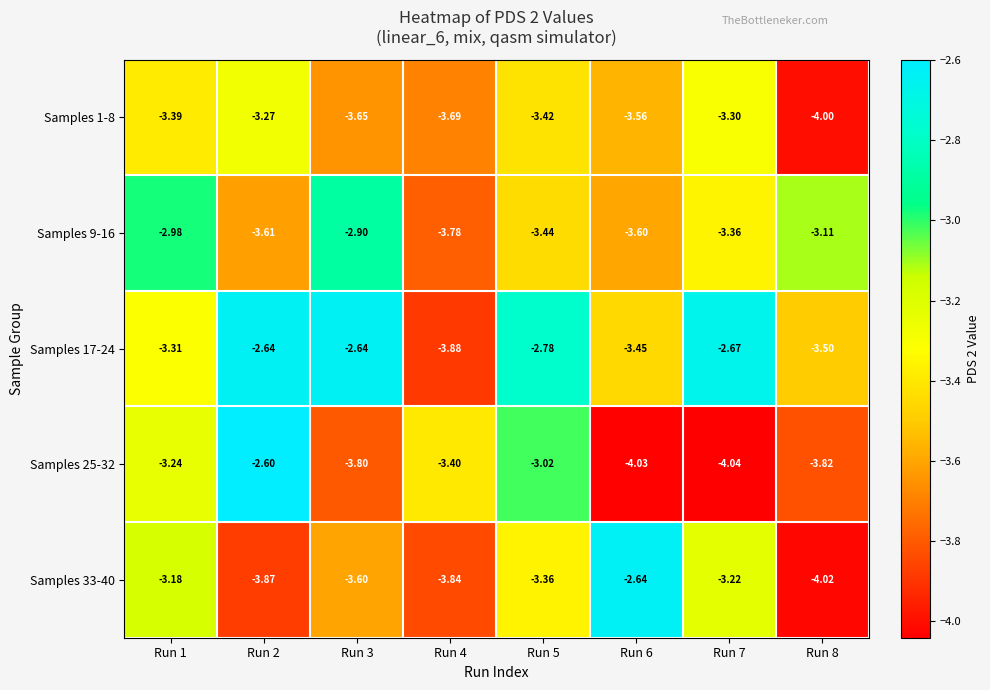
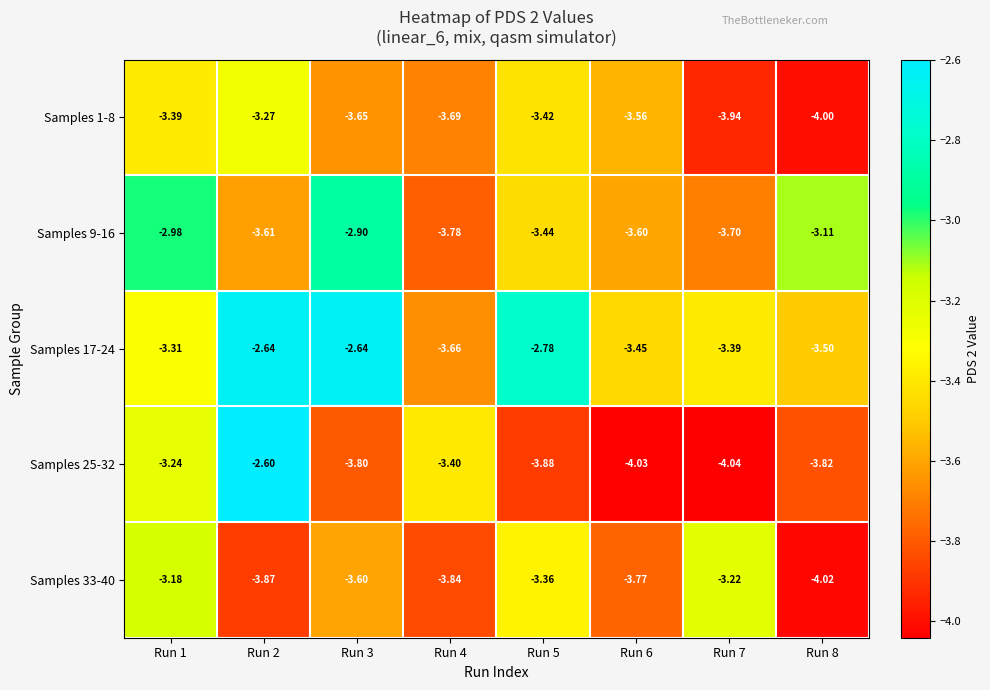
  {
    "Samples 1-8": {
      "Run 1": -3.39,
      "Run 2": -3.27,
      "Run 3": -3.65,
      "Run 4": -3.69,
      "Run 5": -3.42,
      "Run 6": -3.56,
-     "Run 7": -3.30,
+     "Run 7": -3.94,
      "Run 8": -4.00
    },
    "Samples 9-16": {
      "Run 1": -2.98,
      "Run 2": -3.61,
      "Run 3": -2.90,
      "Run 4": -3.78,
      "Run 5": -3.44,
      "Run 6": -3.60,
-     "Run 7": -3.36,
+     "Run 7": -3.70,
      "Run 8": -3.11
    },
    "Samples 17-24": {
      "Run 1": -3.31,
      "Run 2": -2.64,
      "Run 3": -2.64,
-     "Run 4": -3.88,
+     "Run 4": -3.66,
      "Run 5": -2.78,
      "Run 6": -3.45,
-     "Run 7": -2.67,
+     "Run 7": -3.39,
      "Run 8": -3.50
    },
    "Samples 25-32": {
      "Run 1": -3.24,
      "Run 2": -2.60,
      "Run 3": -3.80,
      "Run 4": -3.40,
-     "Run 5": -3.02,
+     "Run 5": -3.88,
      "Run 6": -4.03,
      "Run 7": -4.04,
      "Run 8": -3.82
    },
    "Samples 33-40": {
      "Run 1": -3.18,
      "Run 2": -3.87,
      "Run 3": -3.60,
      "Run 4": -3.84,
      "Run 5": -3.36,
-     "Run 6": -2.64,
+     "Run 6": -3.77,
      "Run 7": -3.22,
      "Run 8": -4.02
    }
  }
